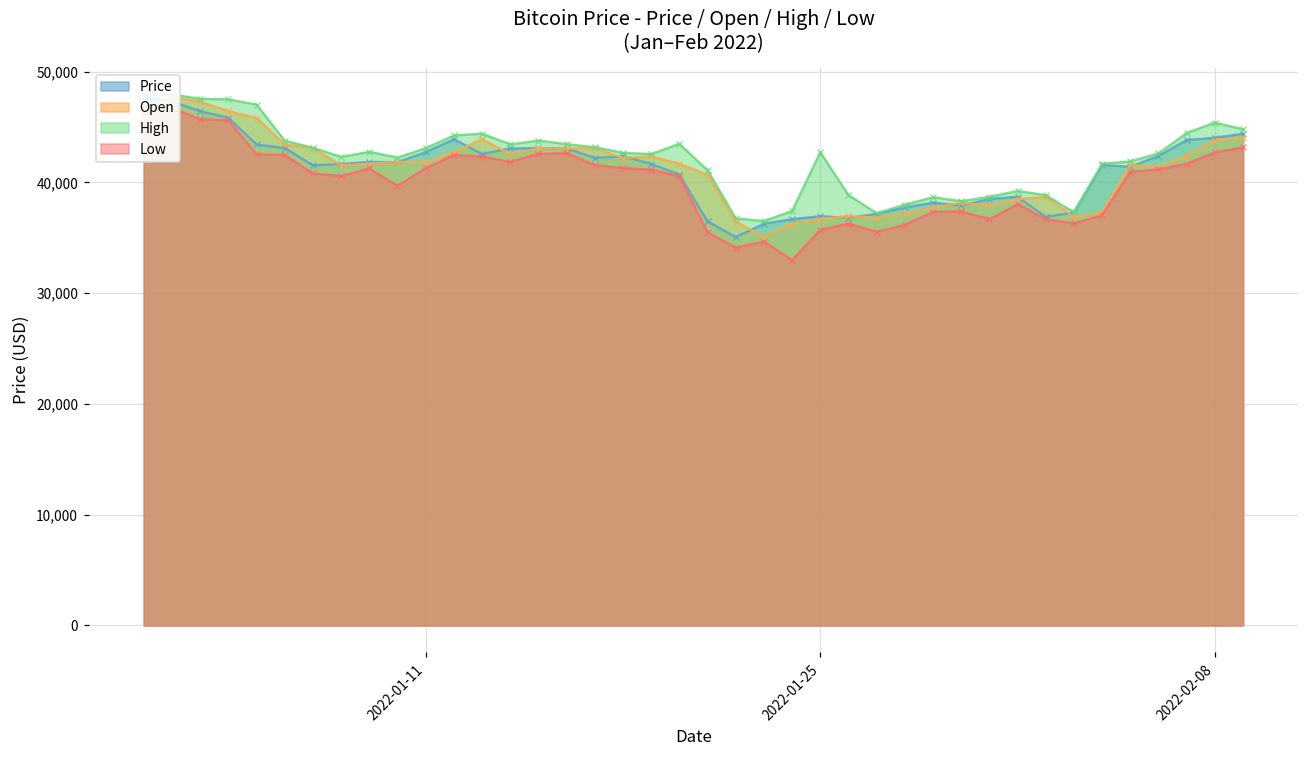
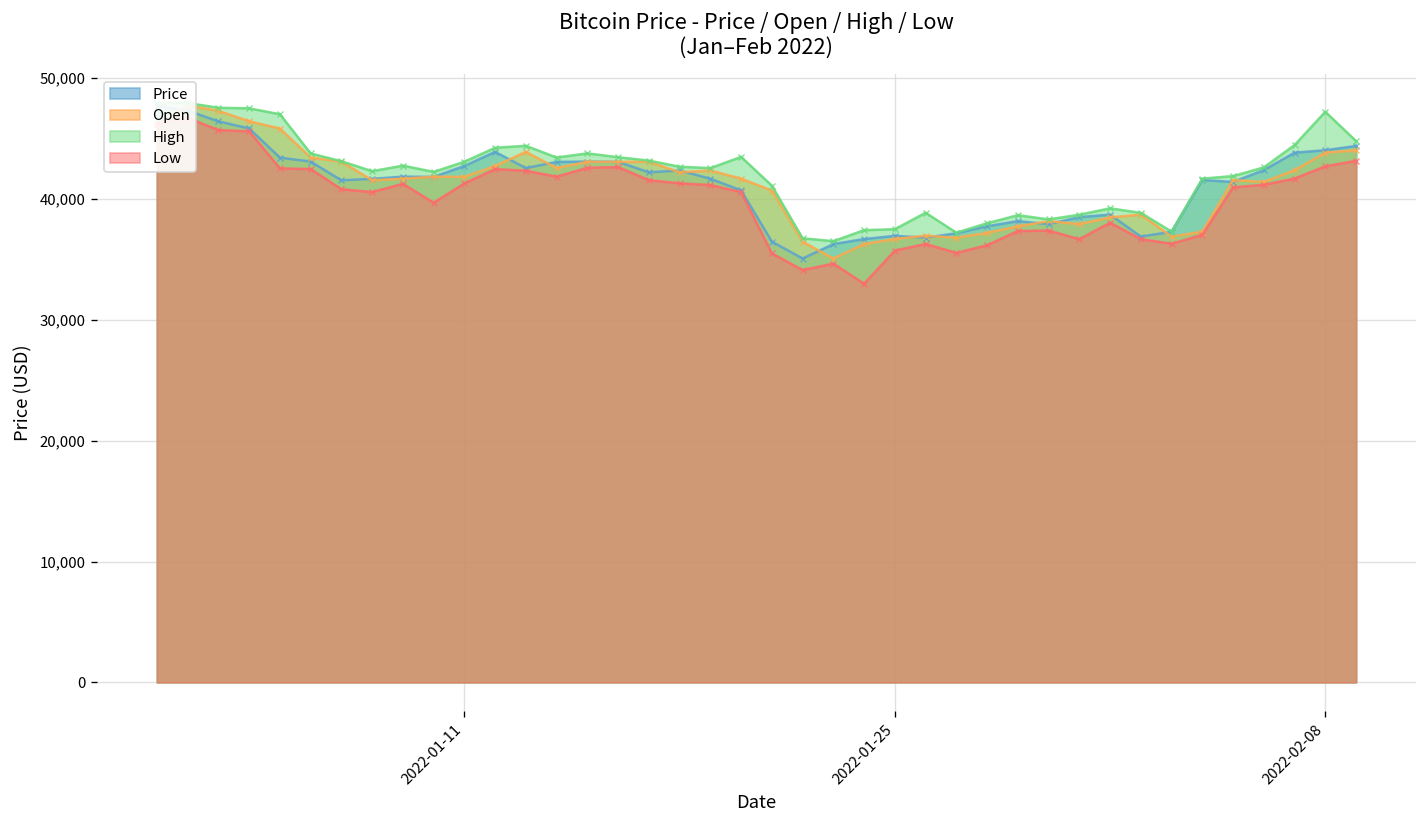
  {
    "Price": {
      "2022-01-11": "42,700",
      "2022-01-25": "37,000"
    },
    "High": {
      "2022-01-11": "43,100",
-     "2022-01-25": "42,700",
-     "2022-02-08": "45,400"
+     "2022-01-25": "37,500",
+     "2022-02-08": "47,200"
    }
  }
